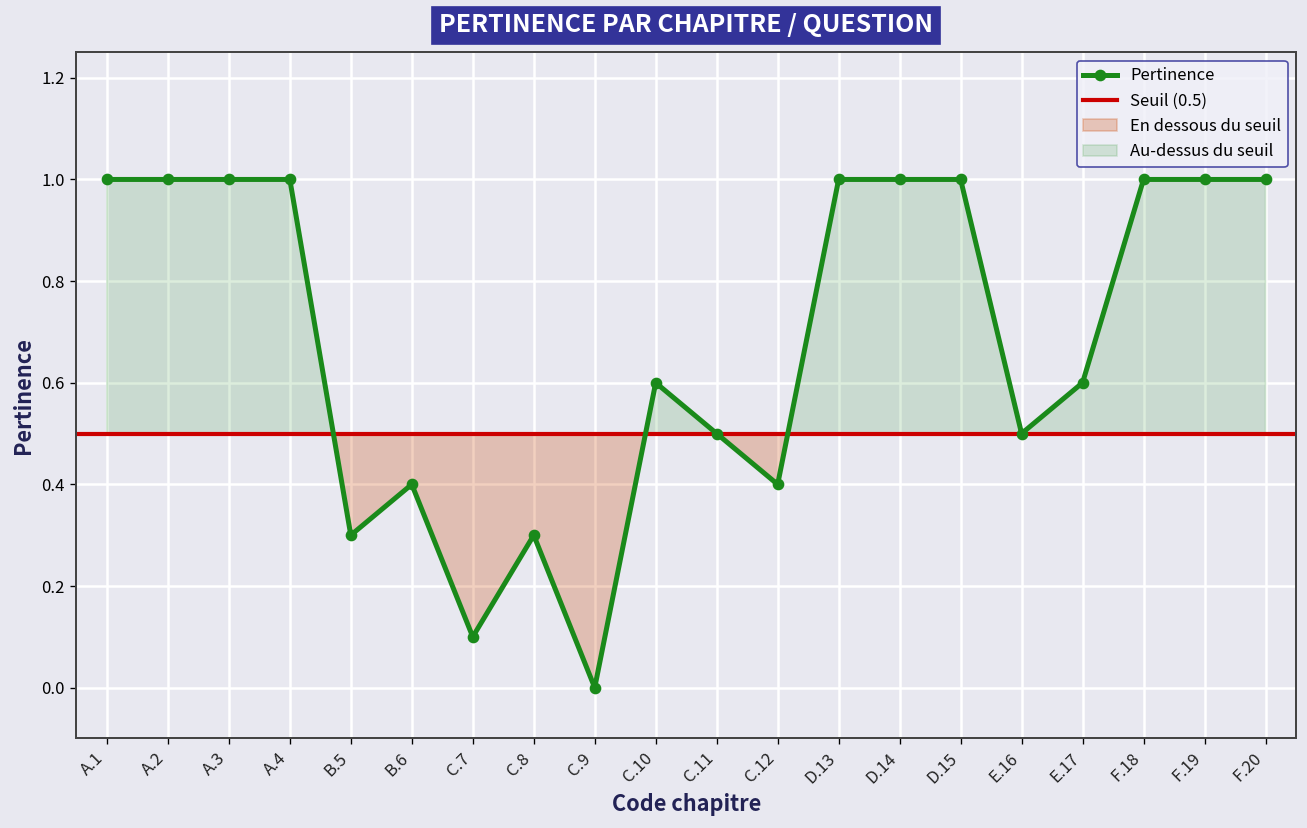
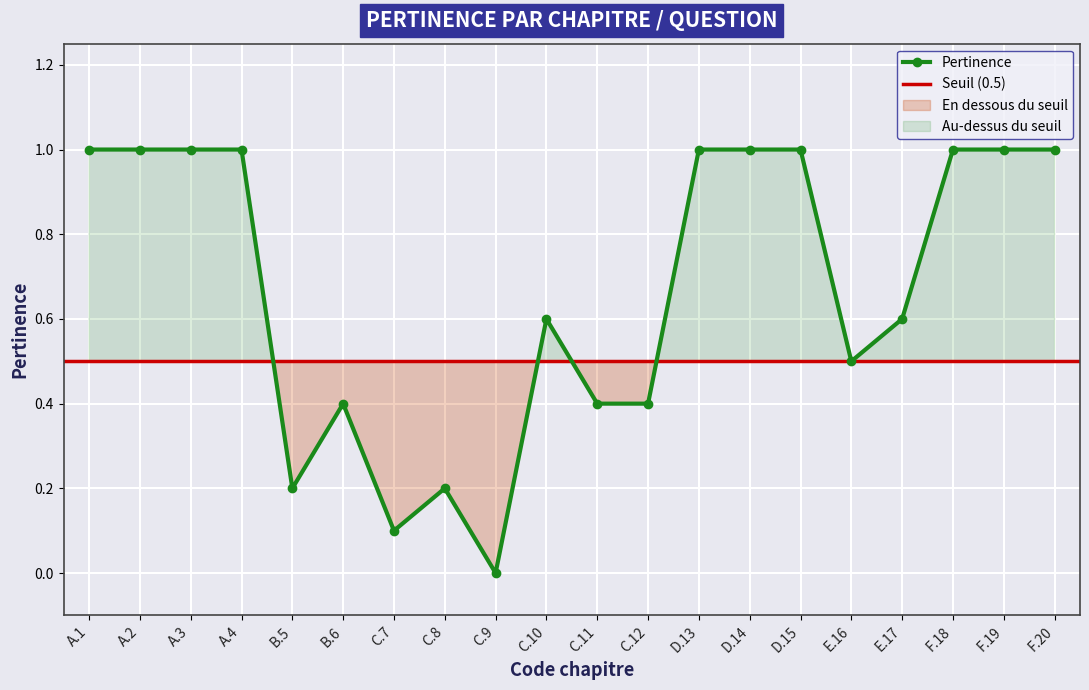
  {
    "A.1": 1.0,
    "A.2": 1.0,
    "A.3": 1.0,
    "A.4": 1.0,
-   "B.5": 0.3,
+   "B.5": 0.2,
    "B.6": 0.4,
    "C.7": 0.1,
-   "C.8": 0.3,
+   "C.8": 0.2,
    "C.9": 0.0,
    "C.10": 0.6,
-   "C.11": 0.5,
+   "C.11": 0.4,
    "C.12": 0.4,
    "D.13": 1.0,
    "D.14": 1.0,
    "D.15": 1.0,
    "E.16": 0.5,
    "E.17": 0.6,
    "F.18": 1.0,
    "F.19": 1.0,
    "F.20": 1.0
  }
